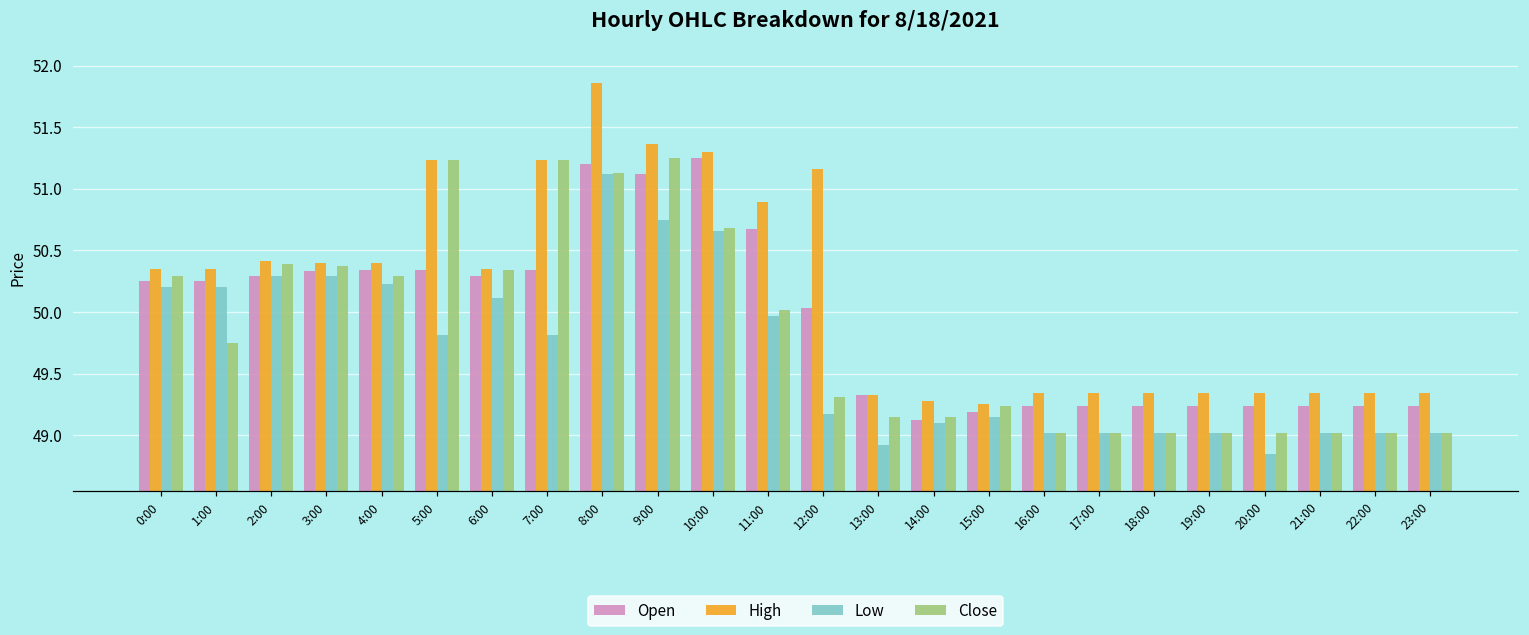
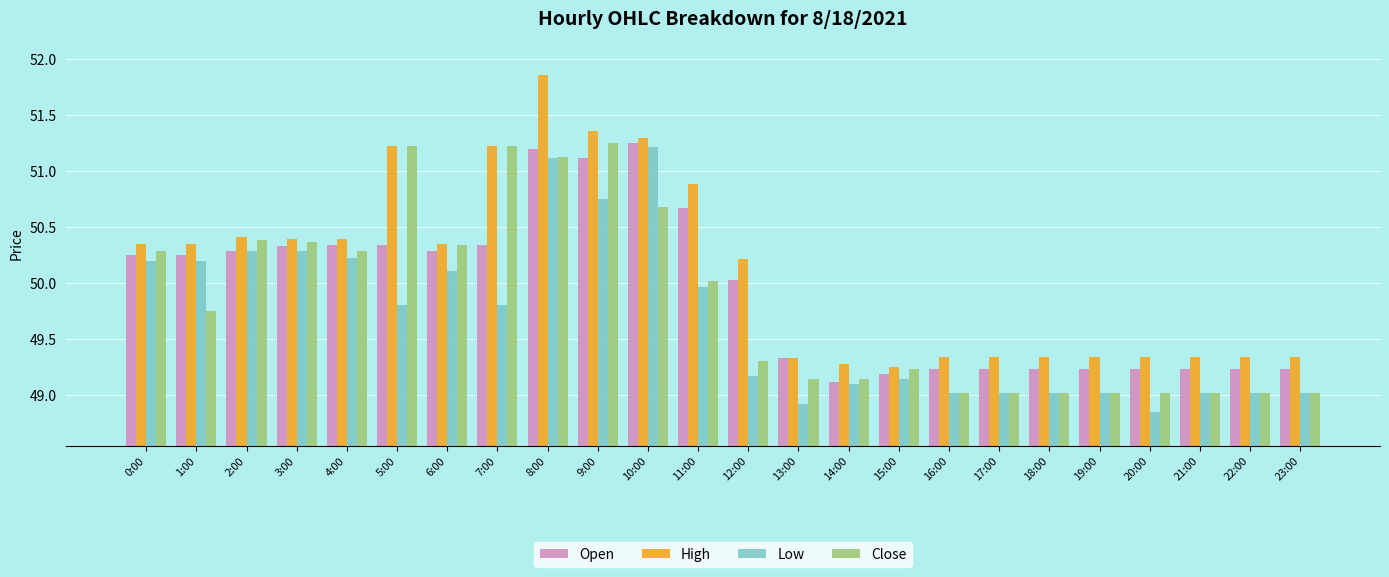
  {
    "Open": {
      "0:00": 50.25,
      "1:00": 50.25,
      "2:00": 50.29,
      "3:00": 50.33,
      "4:00": 50.34,
      "5:00": 50.34,
      "6:00": 50.29,
      "7:00": 50.34,
      "8:00": 51.20,
      "9:00": 51.12,
      "10:00": 51.25,
      "11:00": 50.67,
      "12:00": 50.03,
      "13:00": 49.33,
      "14:00": 49.12,
      "15:00": 49.19,
      "16:00": 49.24,
      "17:00": 49.24,
      "18:00": 49.24,
      "19:00": 49.24,
      "20:00": 49.24,
      "21:00": 49.24,
      "22:00": 49.24,
      "23:00": 49.24
    },
    "High": {
      "0:00": 50.35,
      "1:00": 50.35,
      "2:00": 50.41,
      "3:00": 50.40,
      "4:00": 50.40,
      "5:00": 51.23,
      "6:00": 50.35,
      "7:00": 51.23,
      "8:00": 51.86,
      "9:00": 51.36,
      "10:00": 51.30,
      "11:00": 50.89,
-     "12:00": 51.16,
+     "12:00": 50.22,
      "13:00": 49.33,
      "14:00": 49.28,
      "15:00": 49.25,
      "16:00": 49.34,
      "17:00": 49.34,
      "18:00": 49.34,
      "19:00": 49.34,
      "20:00": 49.34,
      "21:00": 49.34,
      "22:00": 49.34,
      "23:00": 49.34
    },
    "Low": {
      "0:00": 50.20,
      "1:00": 50.20,
      "2:00": 50.29,
      "3:00": 50.29,
      "4:00": 50.23,
      "5:00": 49.81,
      "6:00": 50.11,
      "7:00": 49.81,
      "8:00": 51.12,
      "9:00": 50.75,
-     "10:00": 50.66,
+     "10:00": 51.22,
      "11:00": 49.97,
      "12:00": 49.17,
      "13:00": 48.92,
      "14:00": 49.10,
      "15:00": 49.15,
      "16:00": 49.02,
      "17:00": 49.02,
      "18:00": 49.02,
      "19:00": 49.02,
      "20:00": 48.85,
      "21:00": 49.02,
      "22:00": 49.02,
      "23:00": 49.02
    },
    "Close": {
      "0:00": 50.29,
      "1:00": 49.75,
      "2:00": 50.39,
      "3:00": 50.37,
      "4:00": 50.29,
      "5:00": 51.23,
      "6:00": 50.34,
      "7:00": 51.23,
      "8:00": 51.13,
      "9:00": 51.25,
      "10:00": 50.68,
      "11:00": 50.02,
      "12:00": 49.31,
      "13:00": 49.15,
      "14:00": 49.15,
      "15:00": 49.24,
      "16:00": 49.02,
      "17:00": 49.02,
      "18:00": 49.02,
      "19:00": 49.02,
      "20:00": 49.02,
      "21:00": 49.02,
      "22:00": 49.02,
      "23:00": 49.02
    }
  }
